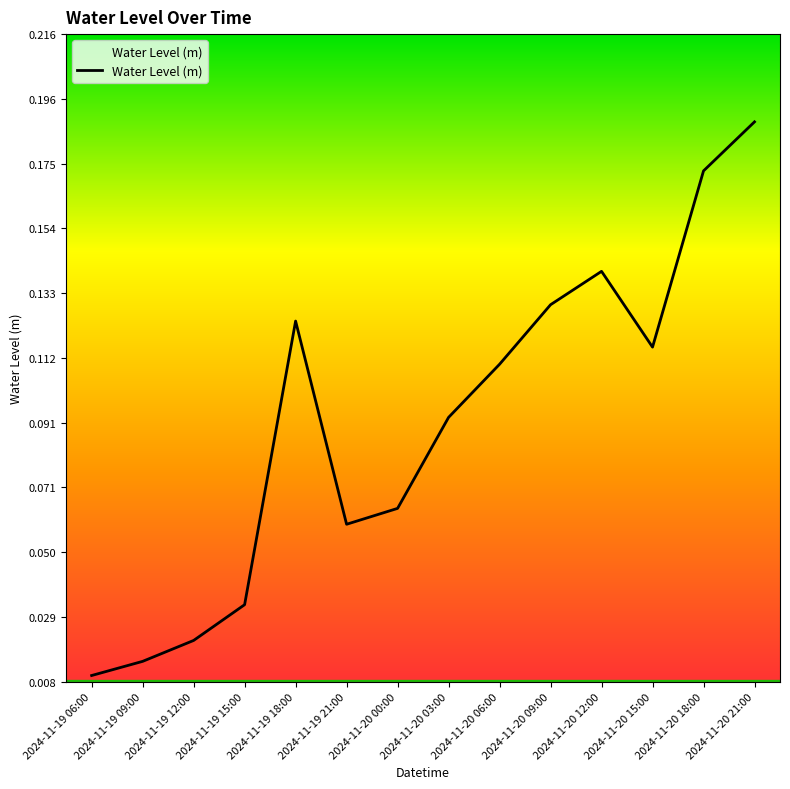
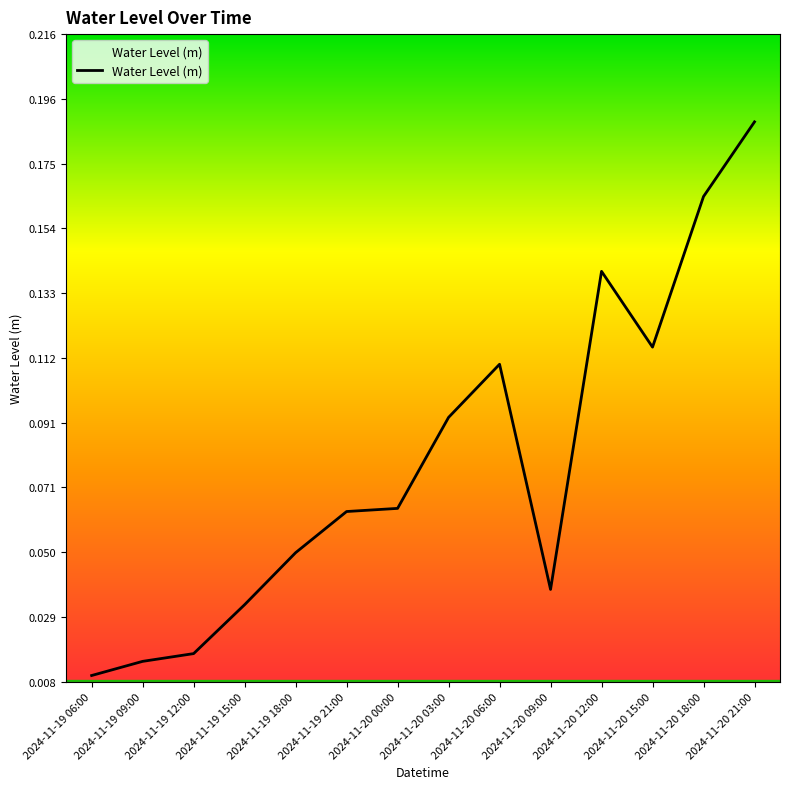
  {
    "2024-11-19 06:00": 0.010,
    "2024-11-19 09:00": 0.015,
-   "2024-11-19 12:00": 0.021,
+   "2024-11-19 12:00": 0.017,
    "2024-11-19 15:00": 0.033,
-   "2024-11-19 18:00": 0.124,
-   "2024-11-19 21:00": 0.059,
+   "2024-11-19 18:00": 0.050,
+   "2024-11-19 21:00": 0.063,
    "2024-11-20 00:00": 0.064,
    "2024-11-20 03:00": 0.093,
    "2024-11-20 06:00": 0.110,
-   "2024-11-20 09:00": 0.129,
+   "2024-11-20 09:00": 0.038,
    "2024-11-20 12:00": 0.140,
    "2024-11-20 15:00": 0.116,
-   "2024-11-20 18:00": 0.172,
+   "2024-11-20 18:00": 0.164,
    "2024-11-20 21:00": 0.188
  }
